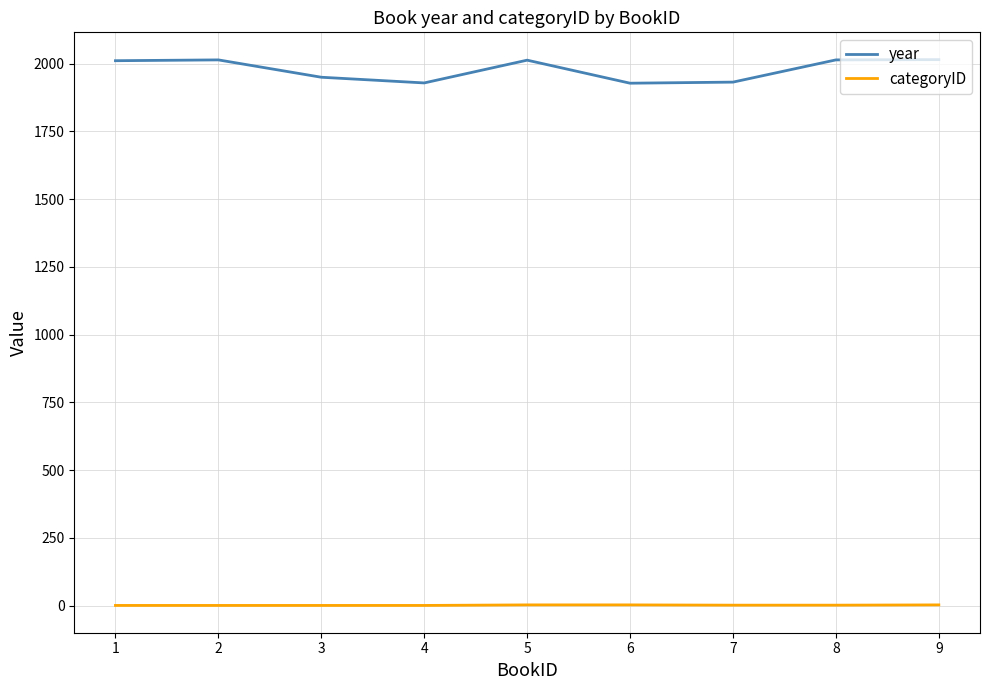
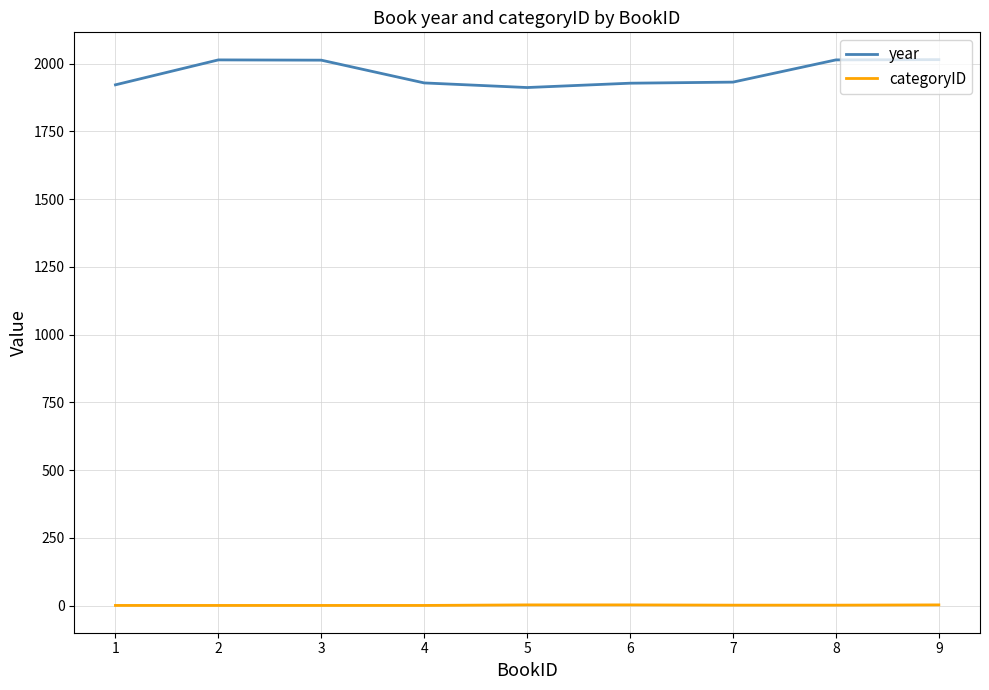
  {
    "year": {
-     "1": 2010,
+     "1": 1920,
      "2": 2010,
-     "3": 1950,
+     "3": 2010,
      "4": 1930,
-     "5": 2010,
+     "5": 1910,
      "6": 1930,
      "7": 1930,
      "8": 2010
    },
    "categoryID": {
      "1": 0,
      "2": 0,
      "3": 0,
      "4": 0,
      "5": 0,
      "6": 0,
      "7": 0,
      "8": 0,
      "9": 0
    }
  }
